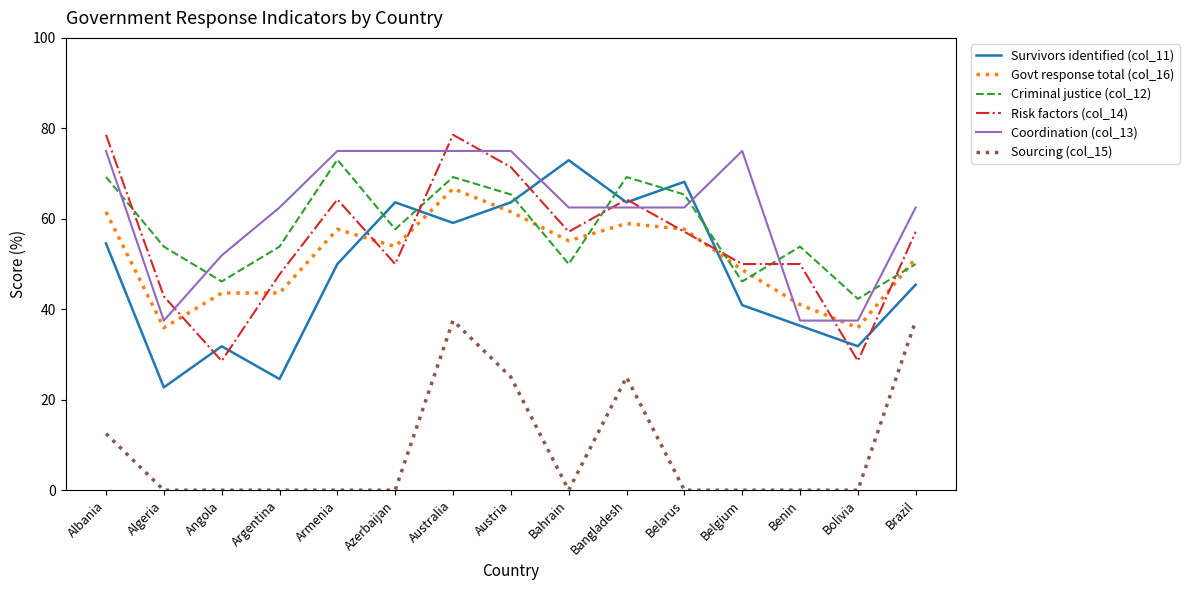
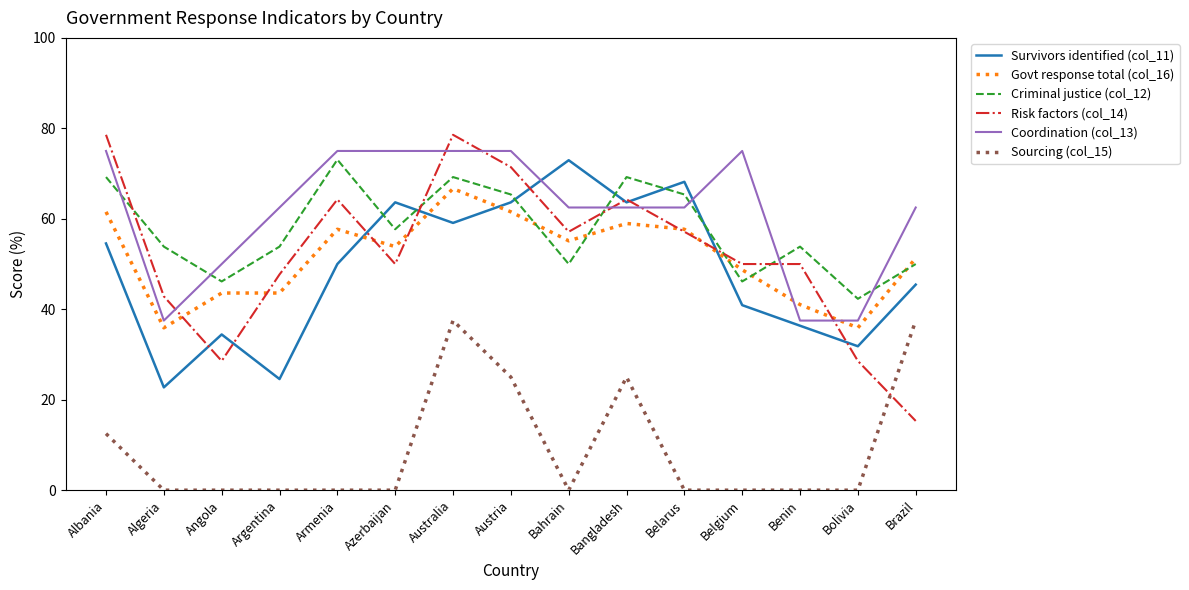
  {
    "Survivors identified (col_11)": {
      "Albania": 55,
      "Algeria": 23,
-     "Angola": 32,
+     "Angola": 34,
      "Argentina": 25,
      "Armenia": 50,
      "Azerbaijan": 64,
      "Australia": 59,
      "Austria": 64,
      "Bahrain": 73,
      "Bangladesh": 64,
      "Belarus": 68,
      "Belgium": 41,
      "Benin": 36,
      "Bolivia": 32,
      "Brazil": 45
    },
    "Govt response total (col_16)": {
      "Albania": 62,
      "Algeria": 36,
      "Angola": 44,
      "Argentina": 44,
      "Armenia": 58,
      "Azerbaijan": 54,
      "Australia": 67,
      "Austria": 62,
      "Bahrain": 55,
      "Bangladesh": 59,
      "Belgium": 49,
      "Benin": 41,
      "Bolivia": 36,
      "Brazil": 51
    },
    "Criminal justice (col_12)": {
      "Albania": 69,
      "Algeria": 54,
      "Angola": 46,
      "Argentina": 54,
      "Armenia": 73,
      "Azerbaijan": 58,
      "Australia": 69,
      "Austria": 65,
      "Bahrain": 50,
      "Bangladesh": 69,
      "Belarus": 65,
      "Belgium": 46,
      "Benin": 54,
      "Bolivia": 42,
      "Brazil": 50
    },
    "Risk factors (col_14)": {
      "Albania": 79,
      "Algeria": 43,
      "Angola": 29,
      "Argentina": 48,
      "Armenia": 64,
      "Azerbaijan": 50,
      "Australia": 79,
      "Austria": 71,
      "Bahrain": 57,
      "Bangladesh": 64,
      "Belgium": 50,
      "Benin": 50,
      "Bolivia": 29,
-     "Brazil": 57
+     "Brazil": 15
    },
    "Coordination (col_13)": {
      "Albania": 75,
      "Algeria": 38,
-     "Angola": 52,
+     "Angola": 50,
      "Argentina": 63,
      "Armenia": 75,
      "Azerbaijan": 75,
      "Australia": 75,
      "Austria": 75,
      "Bahrain": 63,
      "Bangladesh": 63,
      "Belarus": 63,
      "Belgium": 75,
      "Benin": 38,
      "Bolivia": 38,
      "Brazil": 63
    },
    "Sourcing (col_15)": {
      "Albania": 13,
      "Algeria": 0,
      "Angola": 0,
      "Argentina": 0,
      "Armenia": 0,
      "Azerbaijan": 0,
      "Australia": 38,
      "Austria": 25,
      "Bahrain": 0,
      "Bangladesh": 25,
      "Belarus": 0,
      "Belgium": 0,
      "Benin": 0,
      "Bolivia": 0,
      "Brazil": 38
    }
  }
